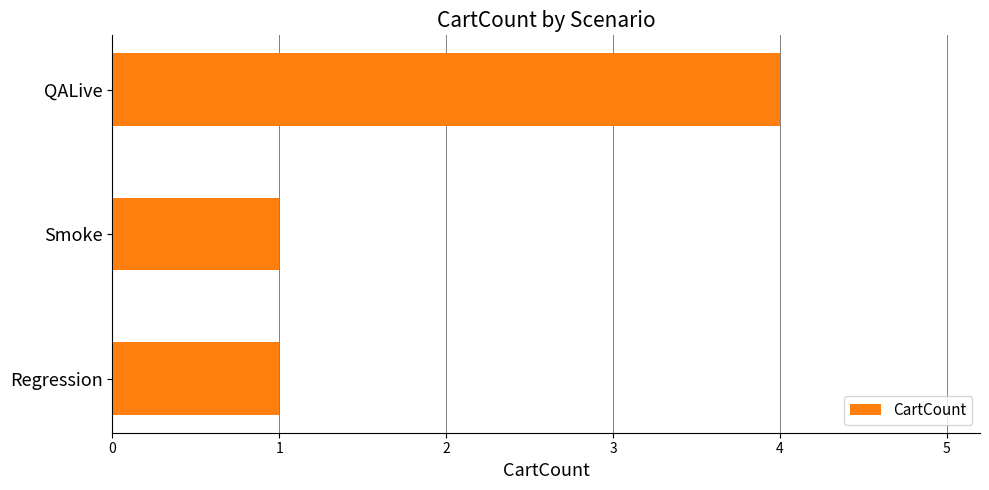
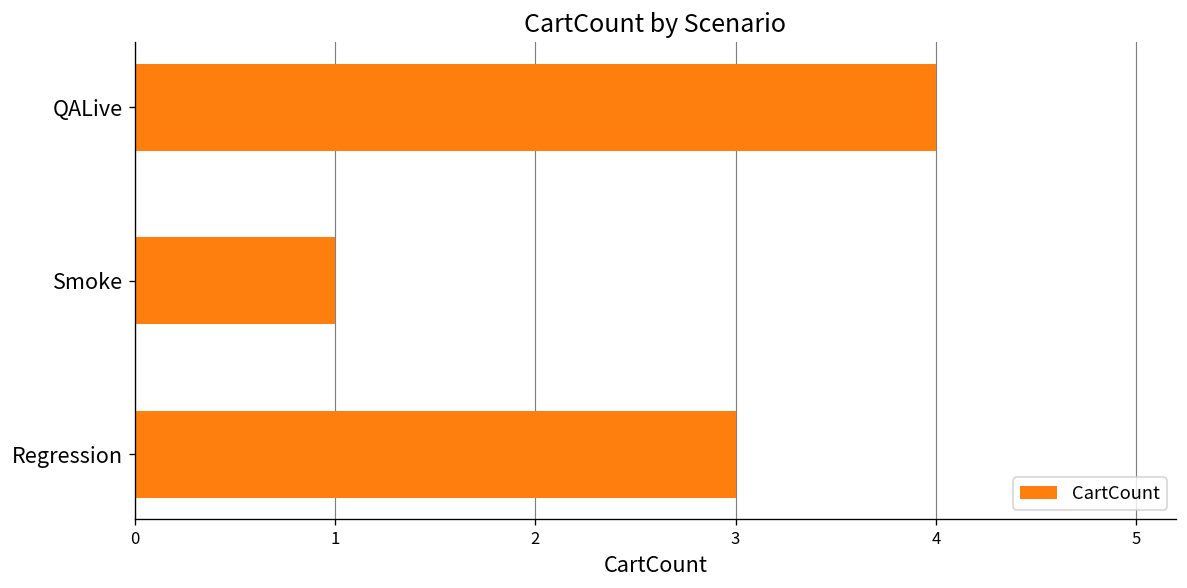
  {
    "QALive": 4,
    "Smoke": 1,
-   "Regression": 1
+   "Regression": 3
  }
